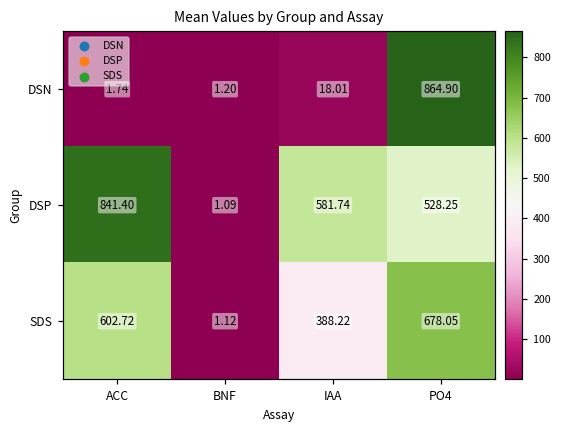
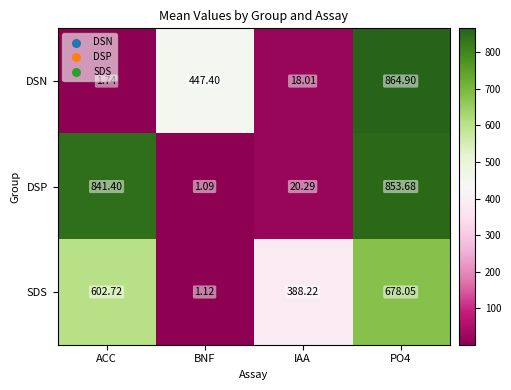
  {
    "DSN": {
-     "BNF": 1.20
+     "BNF": 447.40
    },
    "DSP": {
-     "IAA": 581.74,
-     "PO4": 528.25
+     "IAA": 20.29,
+     "PO4": 853.68
    }
  }
